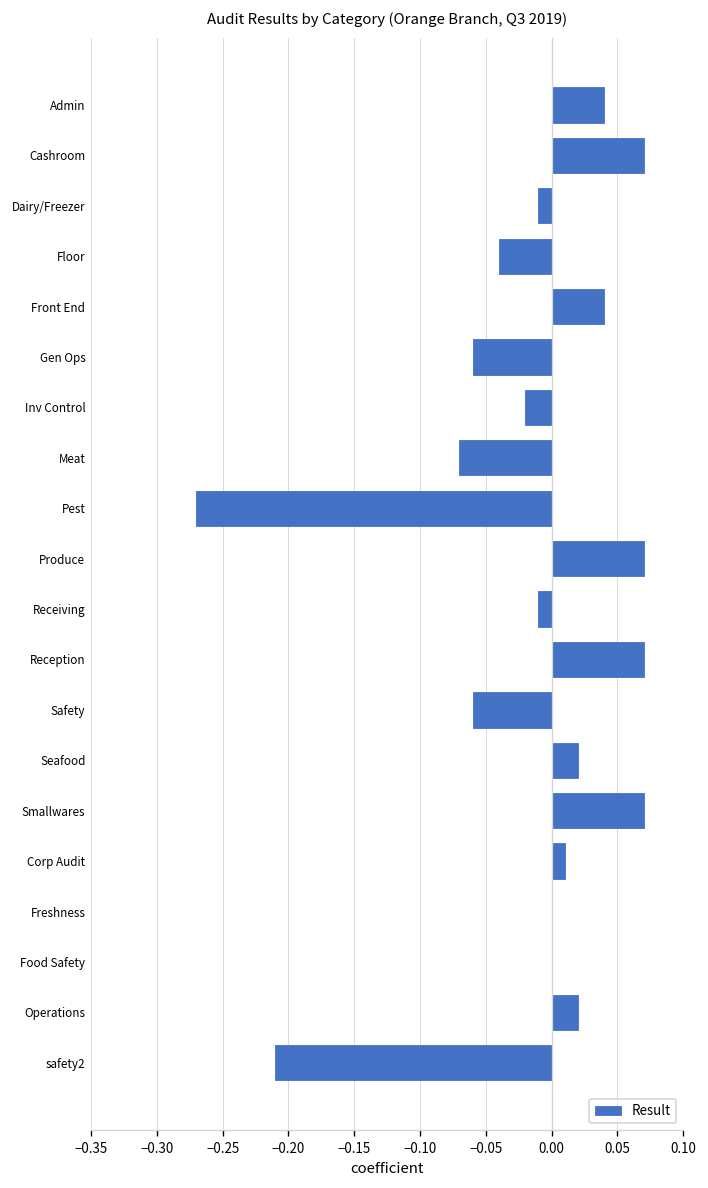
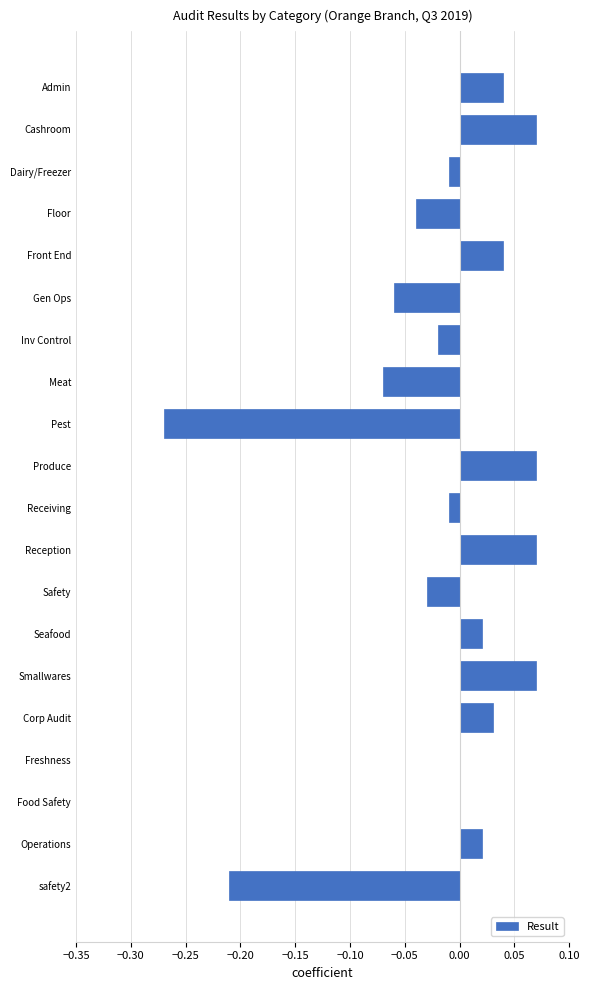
  {
    "Admin": 0.040,
    "Cashroom": 0.070,
    "Dairy/Freezer": -0.010,
    "Floor": -0.040,
    "Front End": 0.040,
    "Gen Ops": -0.060,
    "Inv Control": -0.020,
    "Meat": -0.070,
    "Pest": -0.270,
    "Produce": 0.070,
    "Receiving": -0.010,
    "Reception": 0.070,
-   "Safety": -0.060,
+   "Safety": -0.030,
    "Seafood": 0.020,
    "Smallwares": 0.070,
-   "Corp Audit": 0.010,
+   "Corp Audit": 0.030,
    "Freshness": 0.000,
    "Food Safety": 0.000,
    "Operations": 0.020,
    "safety2": -0.210
  }
